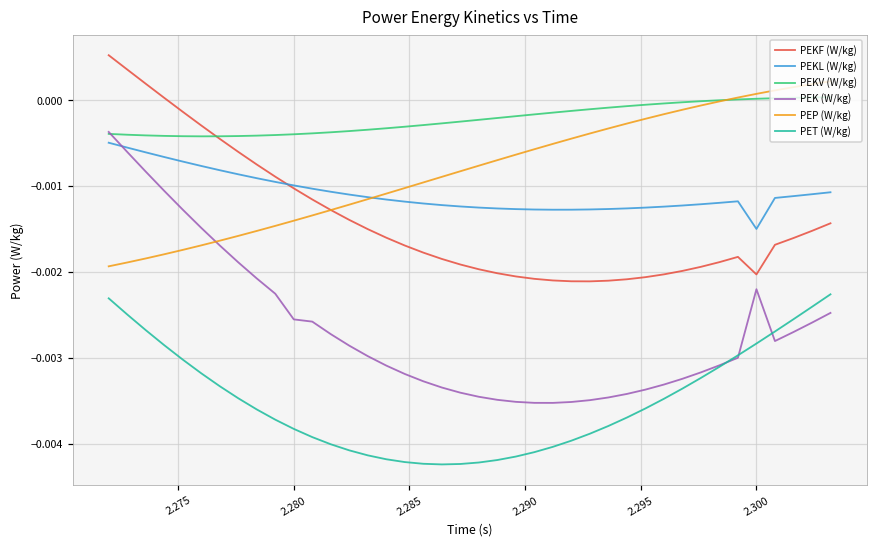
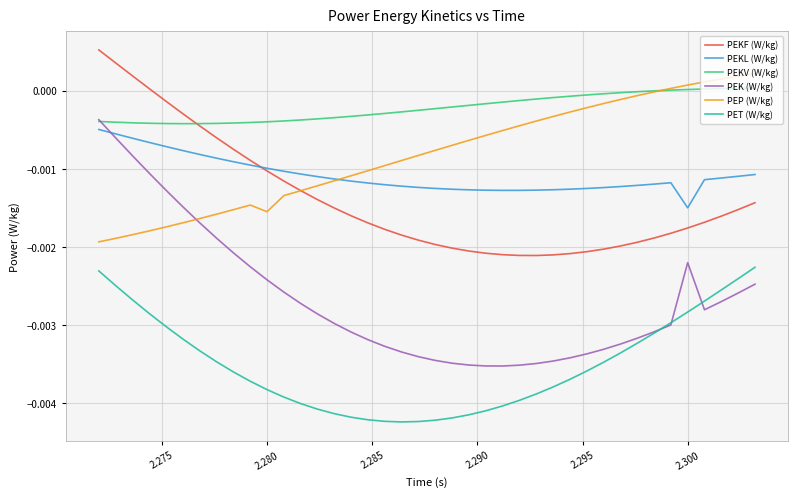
  {
    "PEKF (W/kg)": {
      "2.280": -0.0010,
-     "2.300": -0.0020
+     "2.300": -0.0018
    },
    "PEKL (W/kg)": {
      "2.280": -0.0010,
      "2.300": -0.0015
    },
    "PEK (W/kg)": {
-     "2.280": -0.0026,
+     "2.280": -0.0024,
      "2.300": -0.0022
    },
    "PEP (W/kg)": {
-     "2.280": -0.0014,
+     "2.280": -0.0015,
      "2.300": 0.0001
    }
  }
